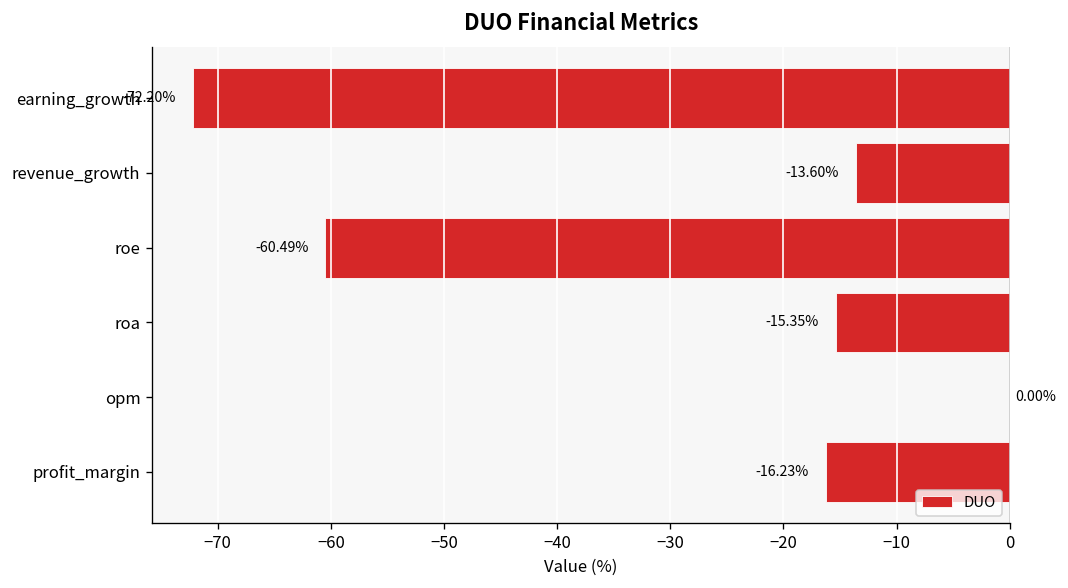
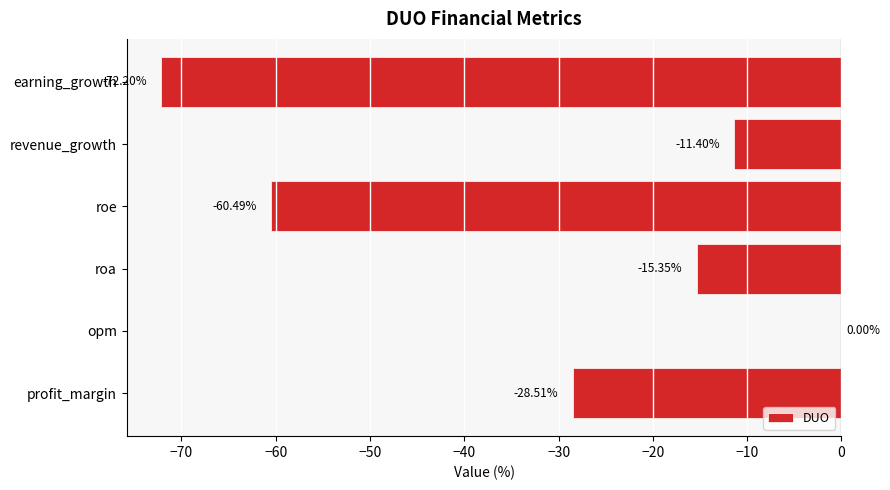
  {
    "earning_growth": "-72.20%",
-   "revenue_growth": "-13.60%",
+   "revenue_growth": "-11.40%",
    "roe": "-60.49%",
    "roa": "-15.35%",
    "opm": "0.00%",
-   "profit_margin": "-16.23%"
+   "profit_margin": "-28.51%"
  }
